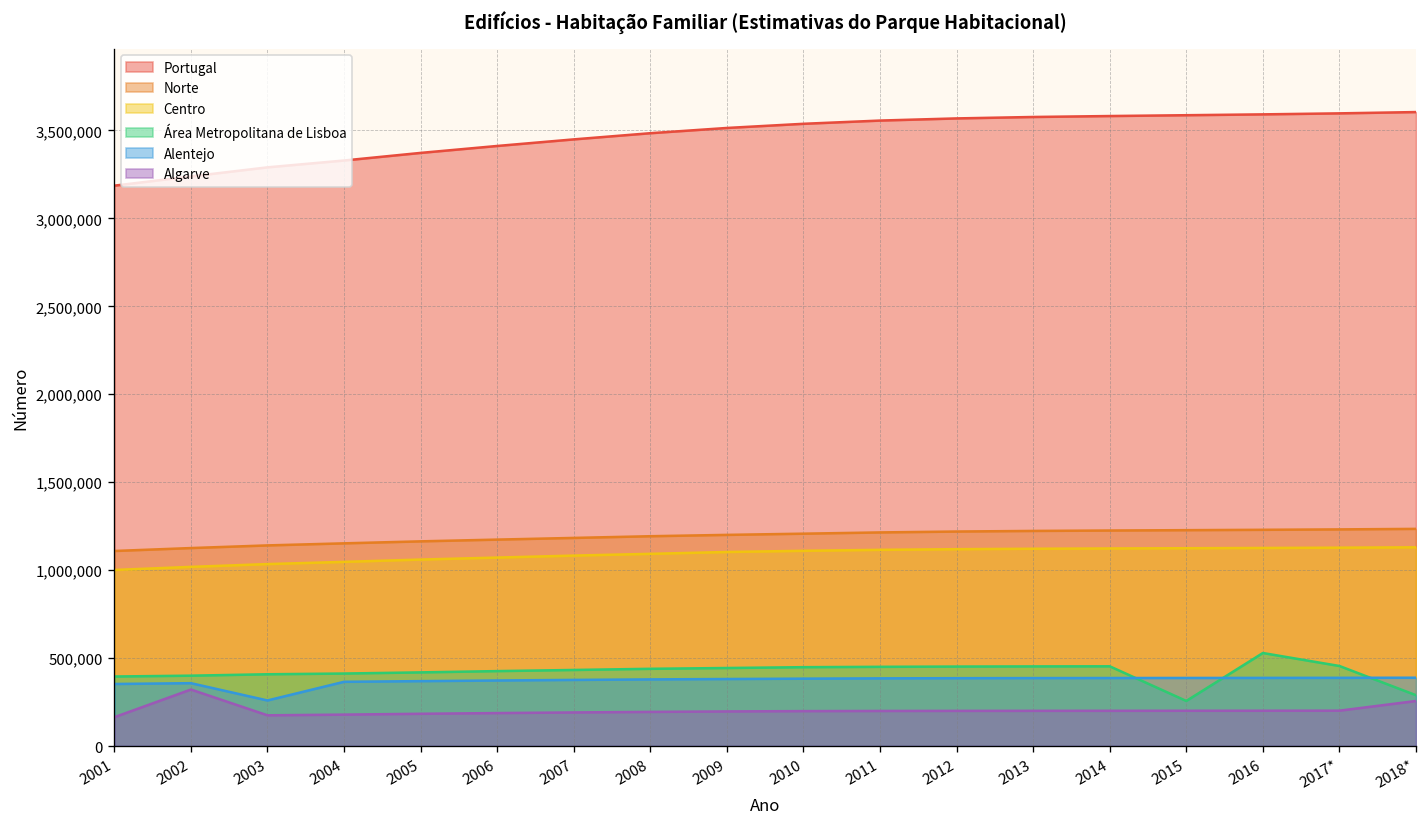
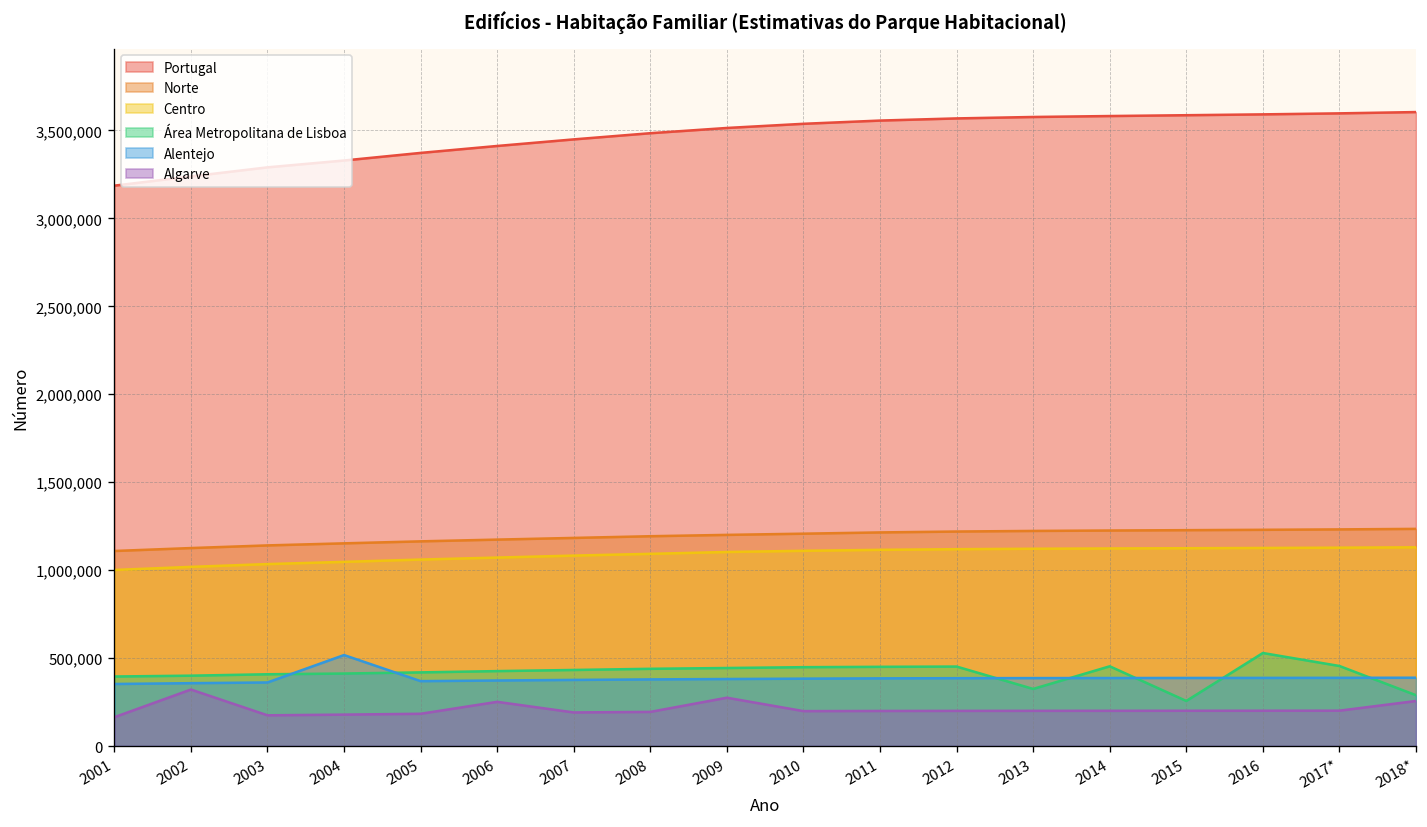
  {
    "Área Metropolitana de Lisboa": {
      "2001": "400,000",
      "2002": "400,000",
      "2003": "410,000",
      "2004": "410,000",
      "2005": "420,000",
      "2006": "430,000",
      "2007": "430,000",
      "2008": "440,000",
      "2009": "440,000",
      "2010": "450,000",
      "2011": "450,000",
      "2012": "450,000",
-     "2013": "450,000",
+     "2013": "320,000",
      "2014": "450,000",
      "2015": "260,000",
      "2016": "530,000",
      "2017*": "460,000",
      "2018*": "290,000"
    },
    "Alentejo": {
      "2001": "350,000",
      "2002": "360,000",
-     "2003": "260,000",
-     "2004": "370,000",
+     "2003": "360,000",
+     "2004": "520,000",
      "2005": "370,000",
      "2006": "370,000",
      "2007": "380,000",
      "2008": "380,000",
      "2009": "380,000",
      "2010": "380,000",
      "2011": "380,000",
      "2012": "390,000",
      "2013": "390,000",
      "2014": "390,000",
      "2015": "390,000",
      "2016": "390,000",
      "2017*": "390,000",
      "2018*": "390,000"
    },
    "Algarve": {
      "2001": "160,000",
      "2002": "320,000",
      "2003": "170,000",
      "2004": "180,000",
      "2005": "180,000",
-     "2006": "190,000",
+     "2006": "250,000",
      "2007": "190,000",
      "2008": "190,000",
-     "2009": "200,000",
+     "2009": "270,000",
      "2010": "200,000",
      "2011": "200,000",
      "2012": "200,000",
      "2013": "200,000",
      "2014": "200,000",
      "2015": "200,000",
      "2016": "200,000",
      "2017*": "200,000",
      "2018*": "260,000"
    }
  }
